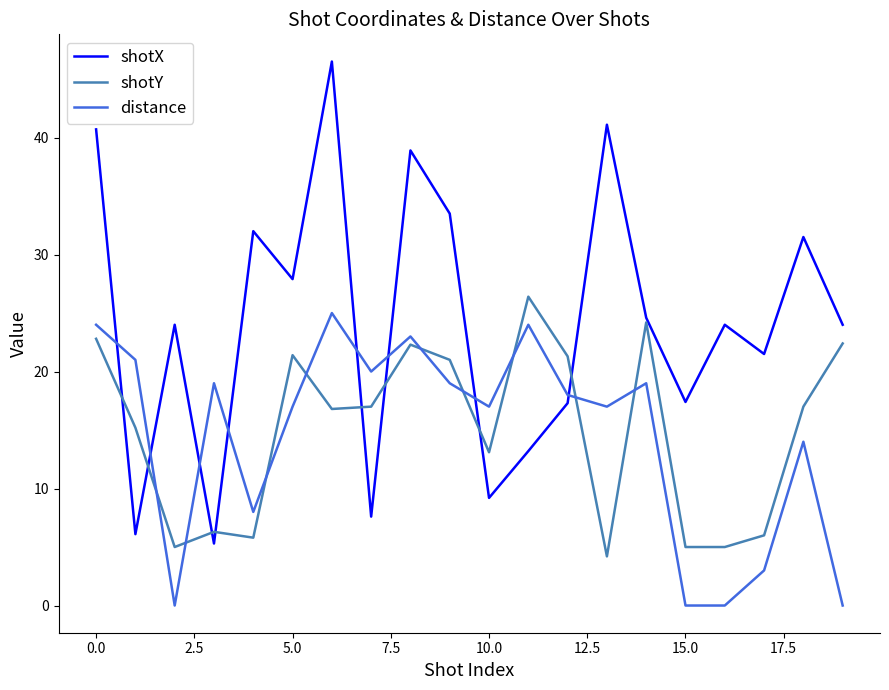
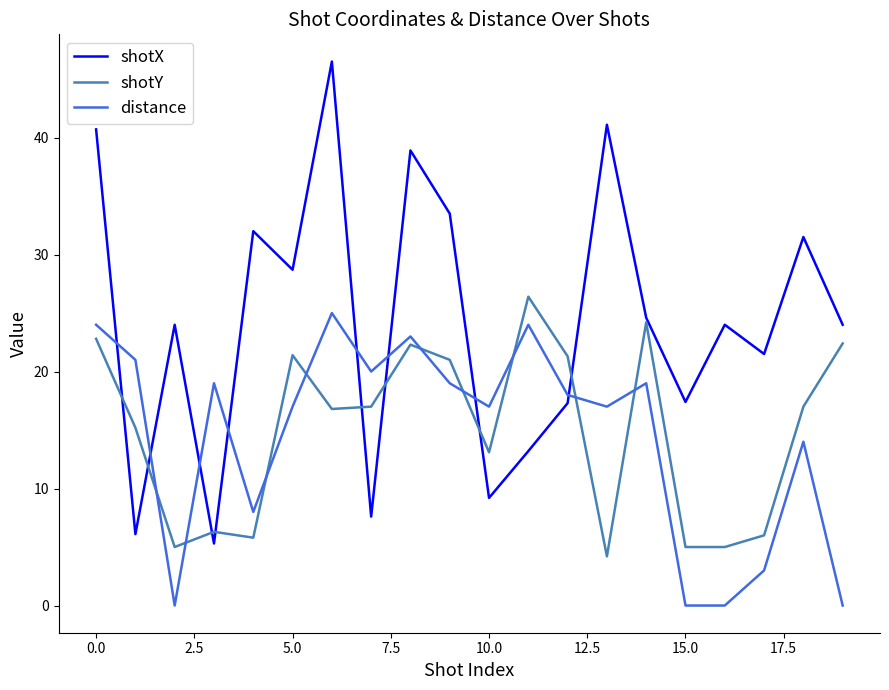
  {
    "shotX": {
      "0.0": 40.7,
-     "5.0": 27.9,
+     "5.0": 28.7,
      "10.0": 9.2,
      "15.0": 17.4
    }
  }
